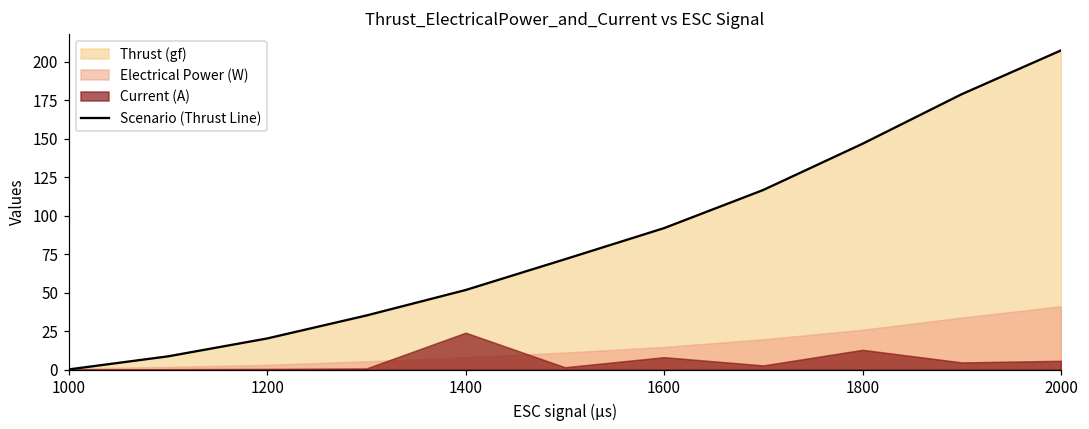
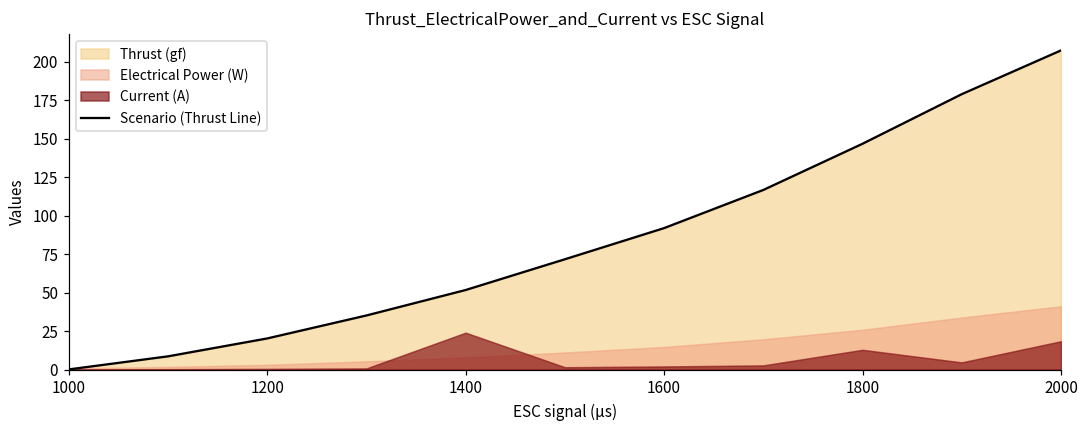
  {
    "Current (A)": {
      "1400": 24,
-     "1600": 8,
+     "1600": 2,
      "1800": 13,
-     "2000": 6
+     "2000": 18
    }
  }
